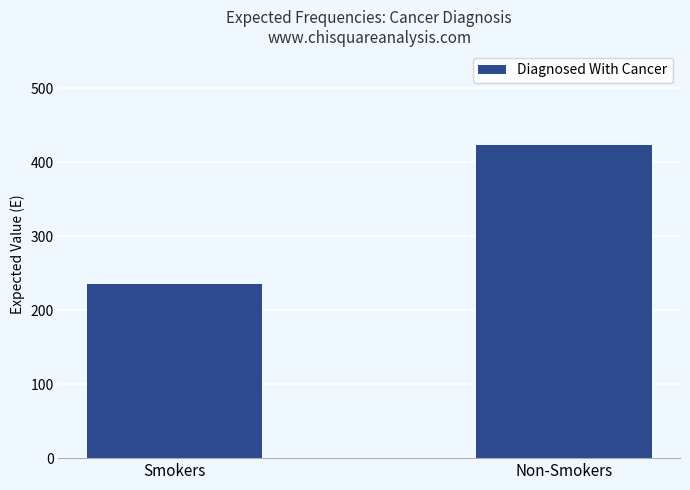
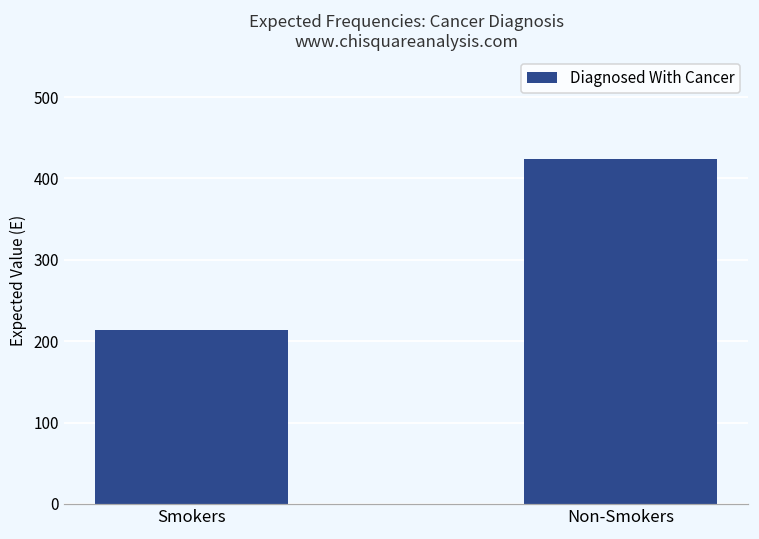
  {
-   "Smokers": 240,
+   "Smokers": 210,
    "Non-Smokers": 420
  }
